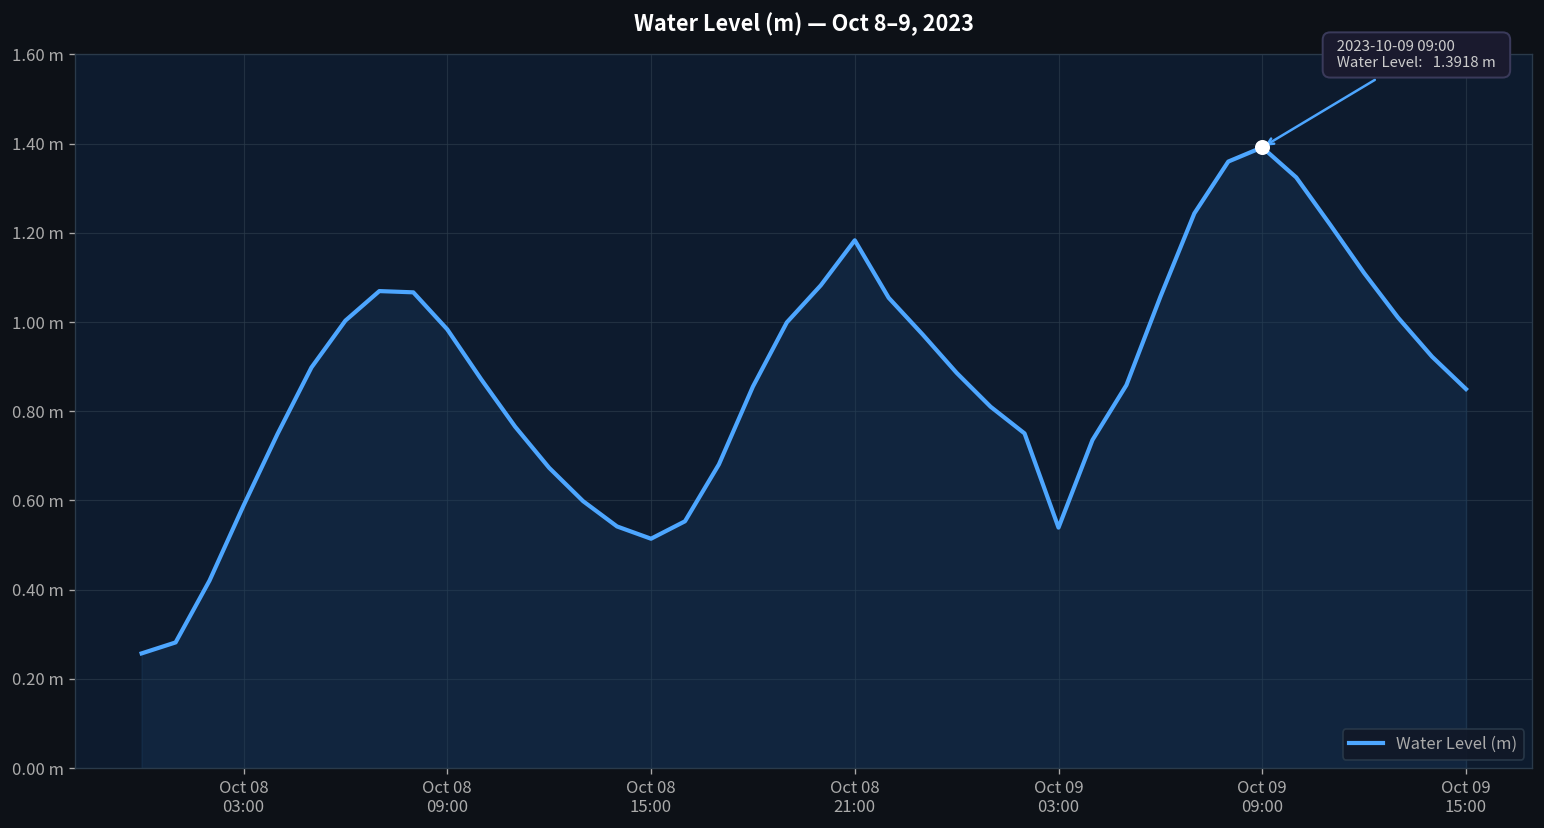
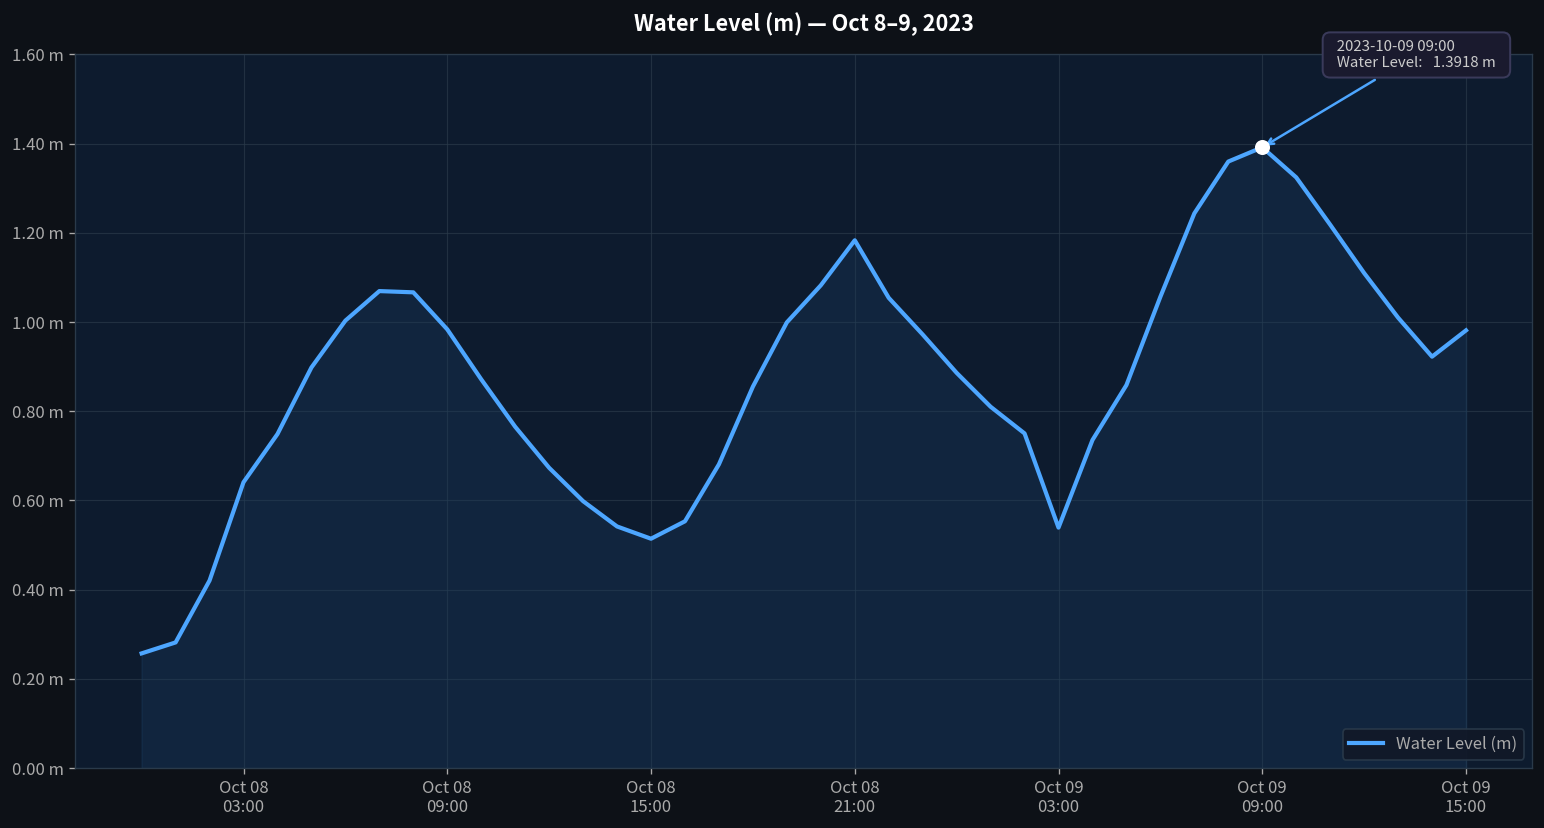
  {
    "Water Level (m)": {
-     "Oct 08 03:00": "0.59 m",
+     "Oct 08 03:00": "0.64 m",
      "Oct 08 09:00": "0.98 m",
      "Oct 08 15:00": "0.51 m",
      "Oct 08 21:00": "1.18 m",
      "Oct 09 03:00": "0.54 m",
-     "Oct 09 15:00": "0.85 m"
+     "Oct 09 15:00": "0.98 m"
    }
  }
